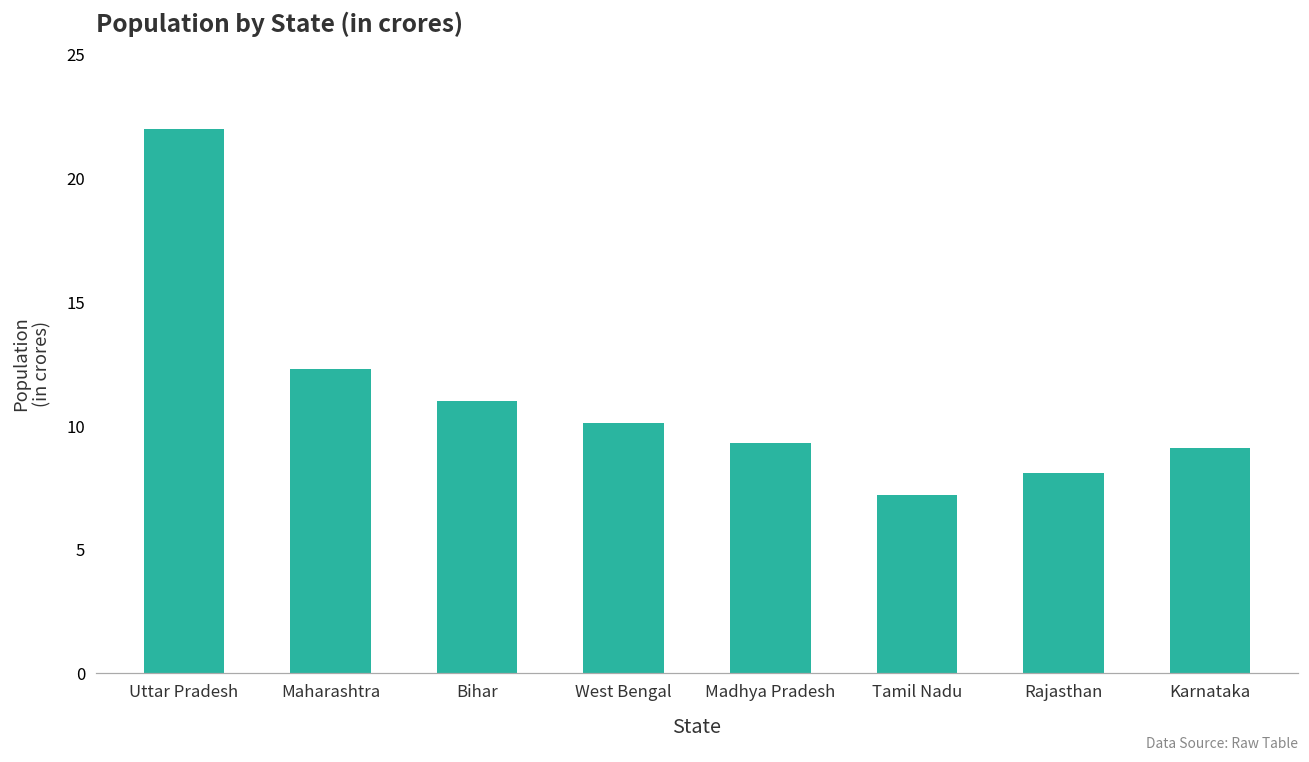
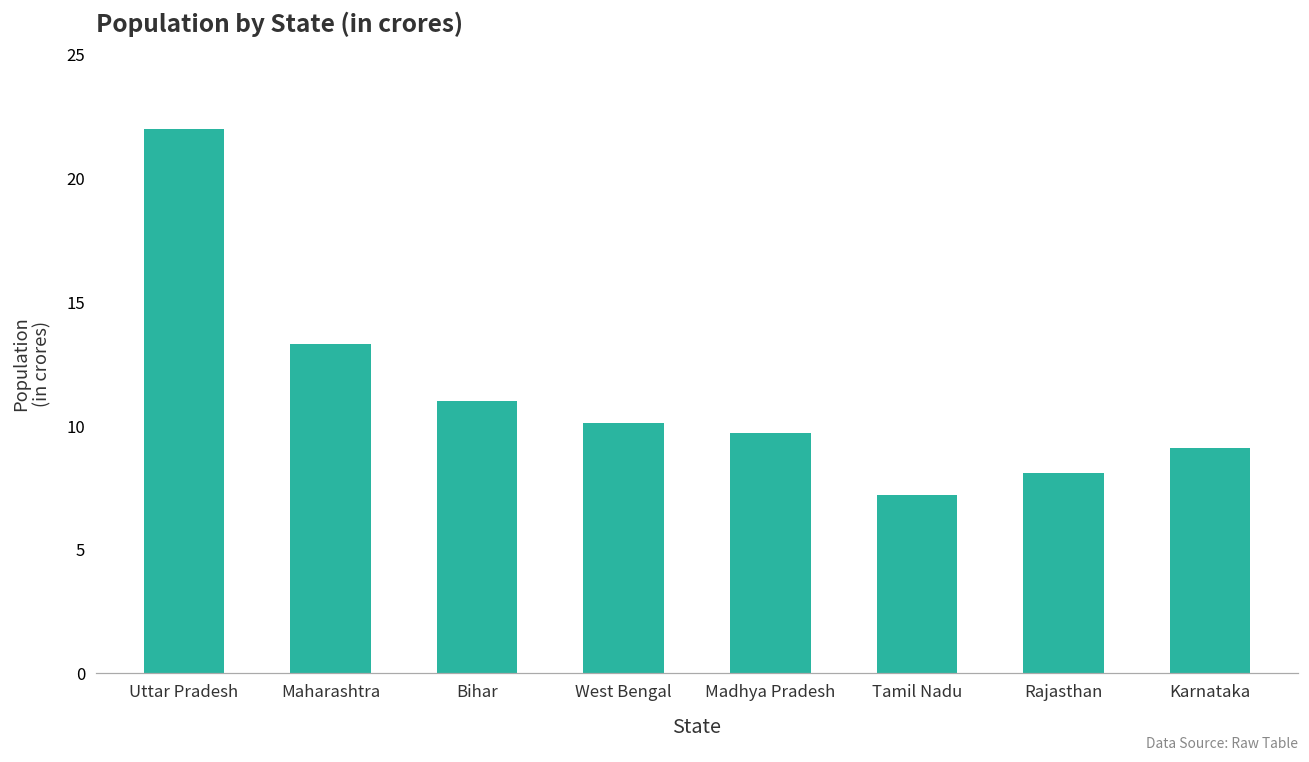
  {
    "Uttar Pradesh": 22.0,
-   "Maharashtra": 12.3,
+   "Maharashtra": 13.3,
    "Bihar": 11.0,
    "West Bengal": 10.1,
-   "Madhya Pradesh": 9.3,
+   "Madhya Pradesh": 9.7,
    "Tamil Nadu": 7.2,
    "Rajasthan": 8.1,
    "Karnataka": 9.1
  }
